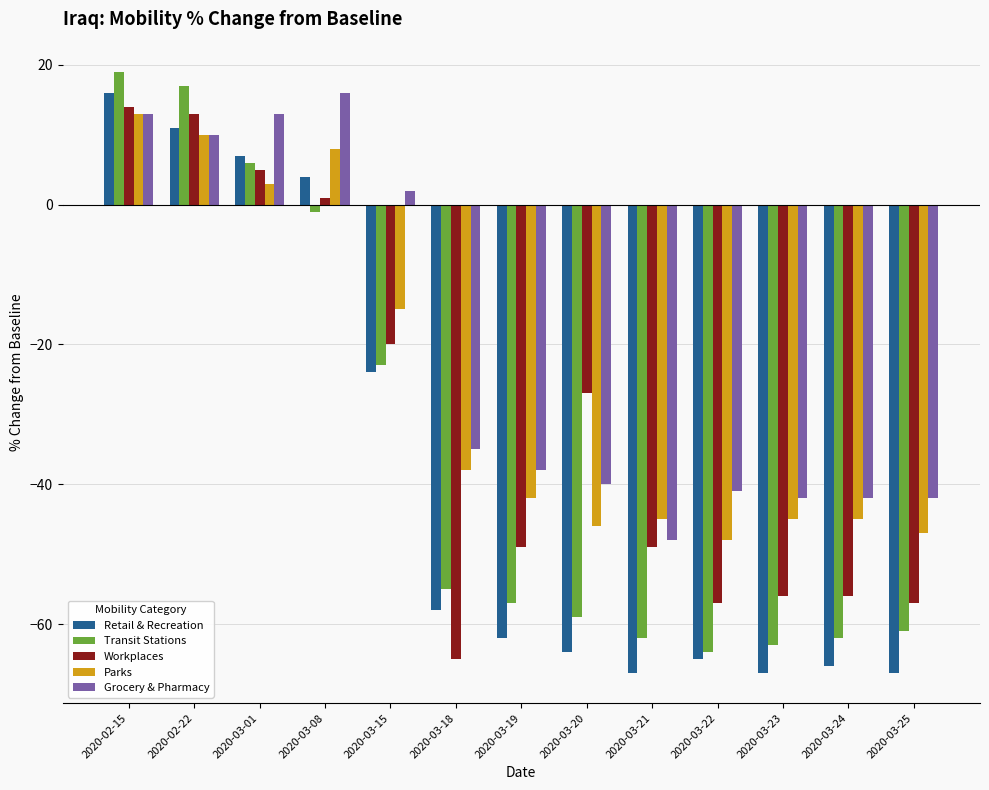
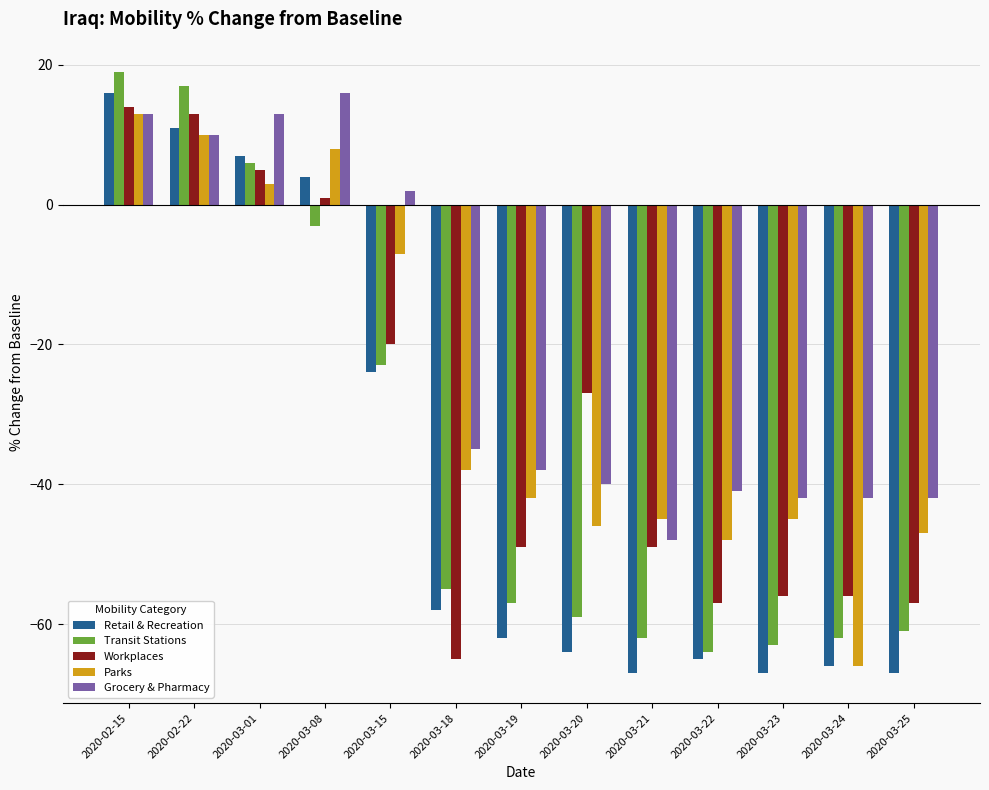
  {
    "Retail & Recreation": {
      "2020-02-15": 16,
      "2020-02-22": 11,
      "2020-03-01": 7,
      "2020-03-08": 4,
      "2020-03-15": -24,
      "2020-03-18": -58,
      "2020-03-19": -62,
      "2020-03-20": -64,
      "2020-03-21": -67,
      "2020-03-22": -65,
      "2020-03-23": -67,
      "2020-03-24": -66,
      "2020-03-25": -67
    },
    "Transit Stations": {
      "2020-02-15": 19,
      "2020-02-22": 17,
      "2020-03-01": 6,
-     "2020-03-08": -1,
+     "2020-03-08": -3,
      "2020-03-15": -23,
      "2020-03-18": -55,
      "2020-03-19": -57,
      "2020-03-20": -59,
      "2020-03-21": -62,
      "2020-03-22": -64,
      "2020-03-23": -63,
      "2020-03-24": -62,
      "2020-03-25": -61
    },
    "Workplaces": {
      "2020-02-15": 14,
      "2020-02-22": 13,
      "2020-03-01": 5,
      "2020-03-08": 1,
      "2020-03-15": -20,
      "2020-03-18": -65,
      "2020-03-19": -49,
      "2020-03-20": -27,
      "2020-03-21": -49,
      "2020-03-22": -57,
      "2020-03-23": -56,
      "2020-03-24": -56,
      "2020-03-25": -57
    },
    "Parks": {
      "2020-02-15": 13,
      "2020-02-22": 10,
      "2020-03-01": 3,
      "2020-03-08": 8,
-     "2020-03-15": -15,
+     "2020-03-15": -7,
      "2020-03-18": -38,
      "2020-03-19": -42,
      "2020-03-20": -46,
      "2020-03-21": -45,
      "2020-03-22": -48,
      "2020-03-23": -45,
-     "2020-03-24": -45,
+     "2020-03-24": -66,
      "2020-03-25": -47
    },
    "Grocery & Pharmacy": {
      "2020-02-15": 13,
      "2020-02-22": 10,
      "2020-03-01": 13,
      "2020-03-08": 16,
      "2020-03-15": 2,
      "2020-03-18": -35,
      "2020-03-19": -38,
      "2020-03-20": -40,
      "2020-03-21": -48,
      "2020-03-22": -41,
      "2020-03-23": -42,
      "2020-03-24": -42,
      "2020-03-25": -42
    }
  }
